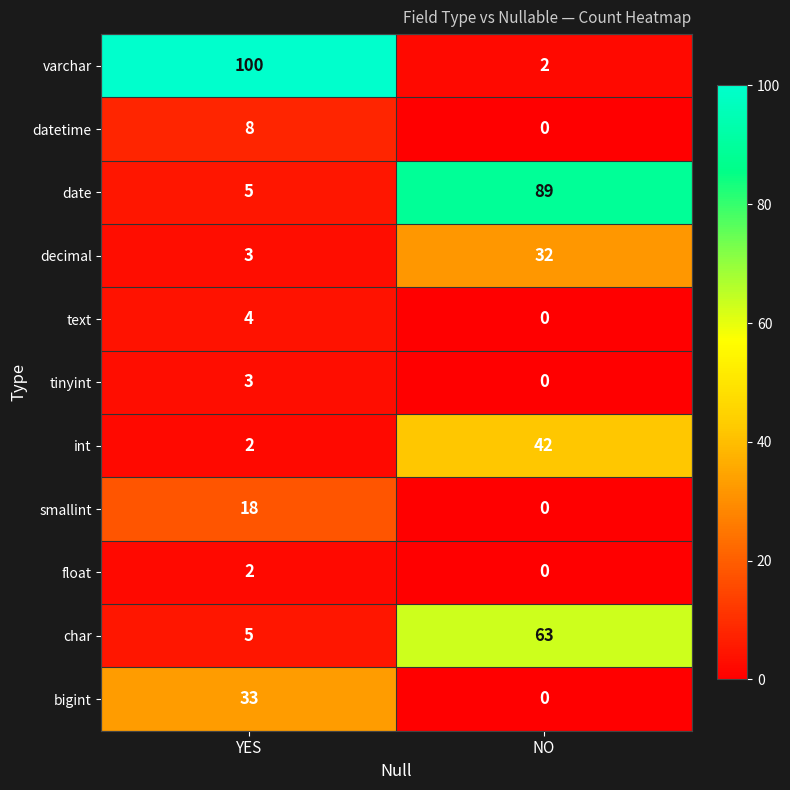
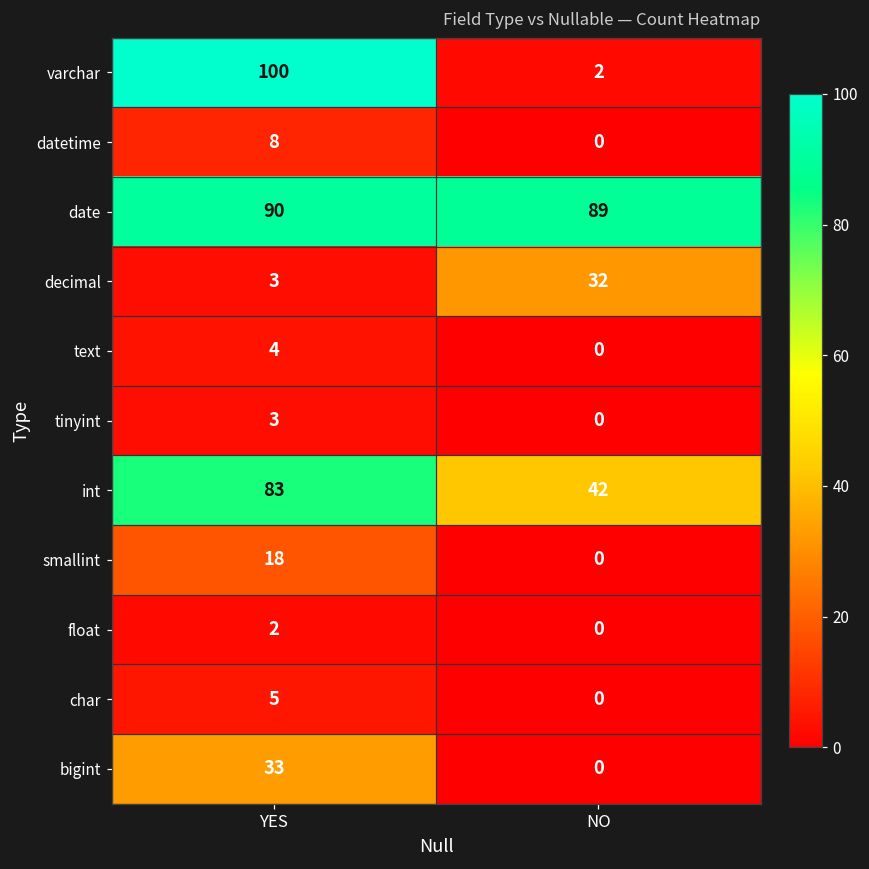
  {
    "varchar": {
      "YES": 100,
      "NO": 2
    },
    "datetime": {
      "YES": 8,
      "NO": 0
    },
    "date": {
-     "YES": 5,
+     "YES": 90,
      "NO": 89
    },
    "decimal": {
      "YES": 3,
      "NO": 32
    },
    "text": {
      "YES": 4,
      "NO": 0
    },
    "tinyint": {
      "YES": 3,
      "NO": 0
    },
    "int": {
-     "YES": 2,
+     "YES": 83,
      "NO": 42
    },
    "smallint": {
      "YES": 18,
      "NO": 0
    },
    "float": {
      "YES": 2,
      "NO": 0
    },
    "char": {
      "YES": 5,
-     "NO": 63
+     "NO": 0
    },
    "bigint": {
      "YES": 33,
      "NO": 0
    }
  }
